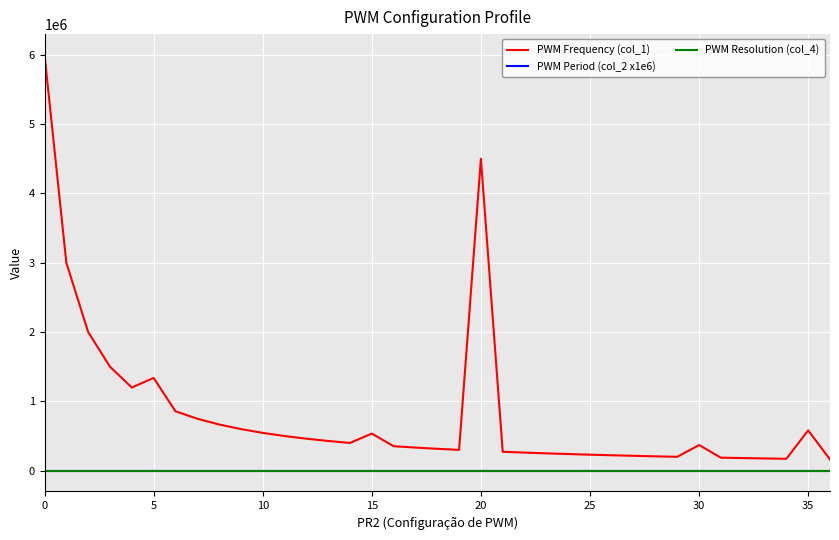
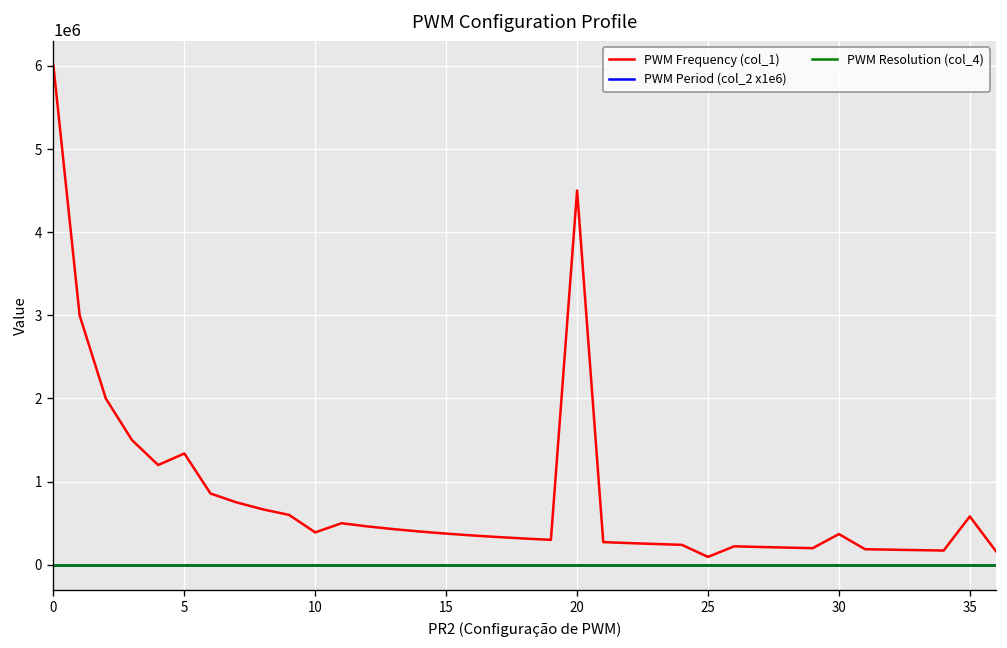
  {
    "PWM Frequency (col_1)": {
      "0": 6000000,
      "5": 1300000,
-     "10": 500000,
-     "15": 500000,
+     "10": 400000,
+     "15": 400000,
      "20": 4500000,
-     "25": 200000,
+     "25": 100000,
      "30": 400000,
      "35": 600000
    },
    "PWM Resolution (col_4)": {
      "0": 0,
      "5": 0,
      "10": 0,
      "15": 0,
      "20": 0,
      "25": 0,
      "30": 0,
      "35": 0
    }
  }
